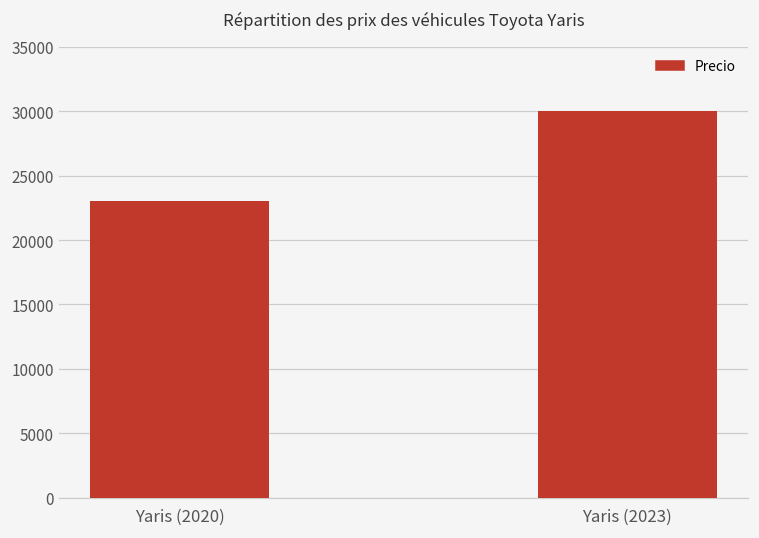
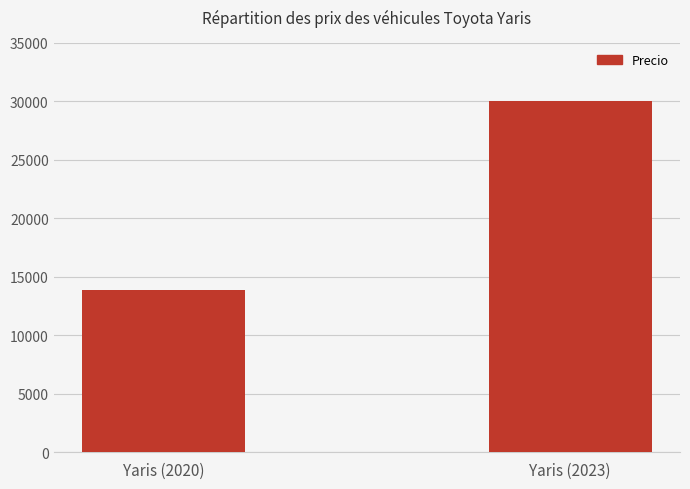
  {
-   "Yaris (2020)": 23000,
+   "Yaris (2020)": 13800,
    "Yaris (2023)": 30000
  }
